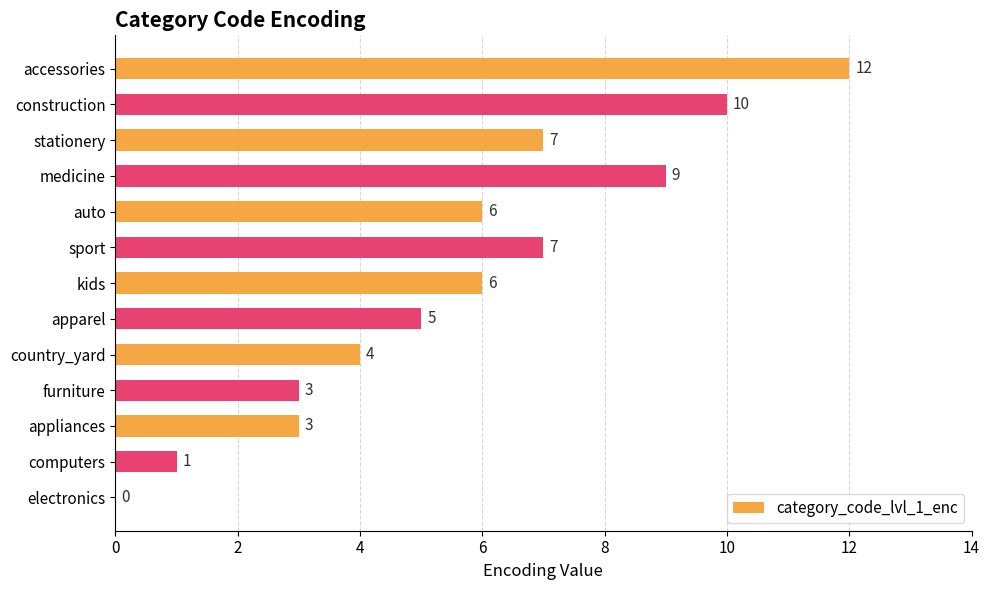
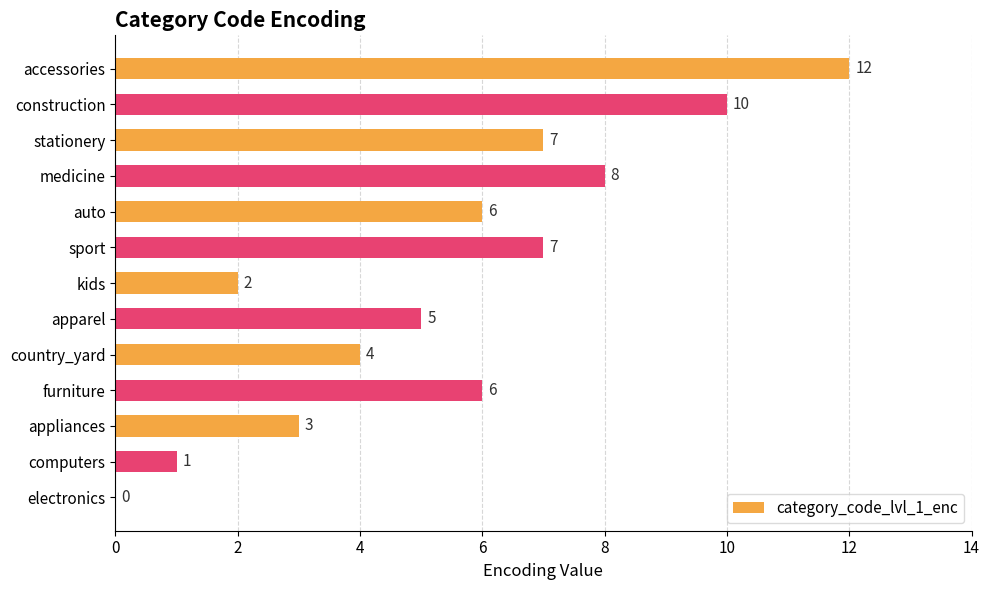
  {
    "accessories": 12,
    "construction": 10,
    "stationery": 7,
-   "medicine": 9,
+   "medicine": 8,
    "auto": 6,
    "sport": 7,
-   "kids": 6,
+   "kids": 2,
    "apparel": 5,
    "country_yard": 4,
-   "furniture": 3,
+   "furniture": 6,
    "appliances": 3,
    "computers": 1,
    "electronics": 0
  }
